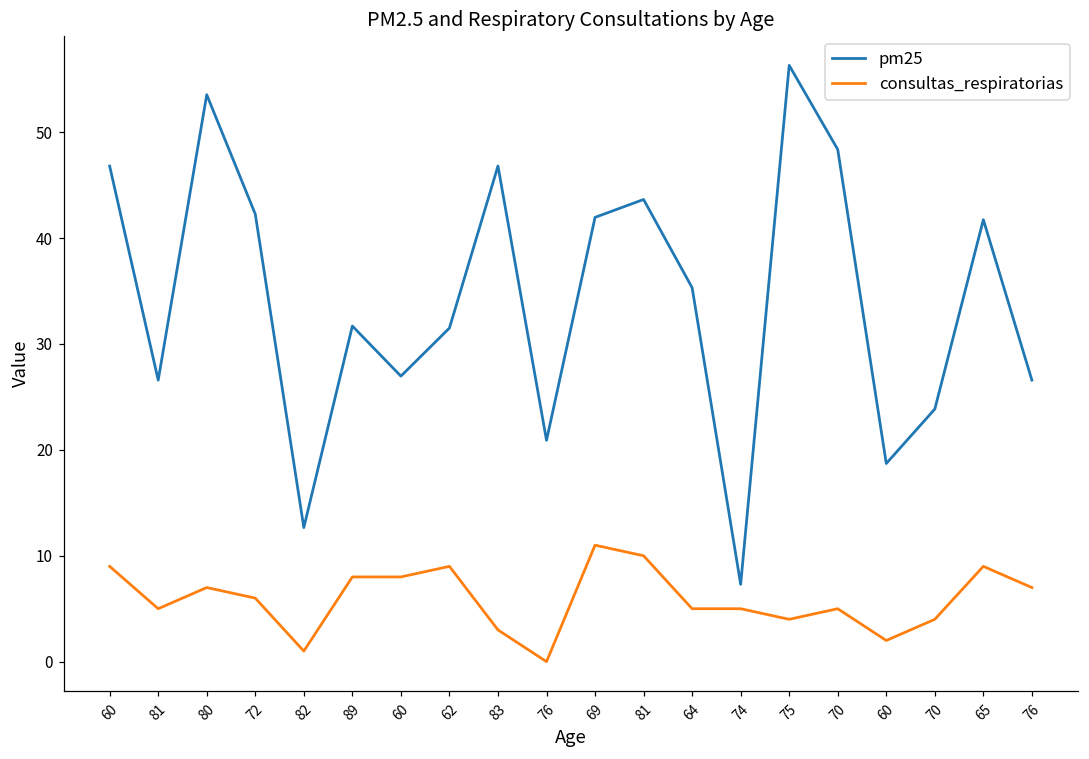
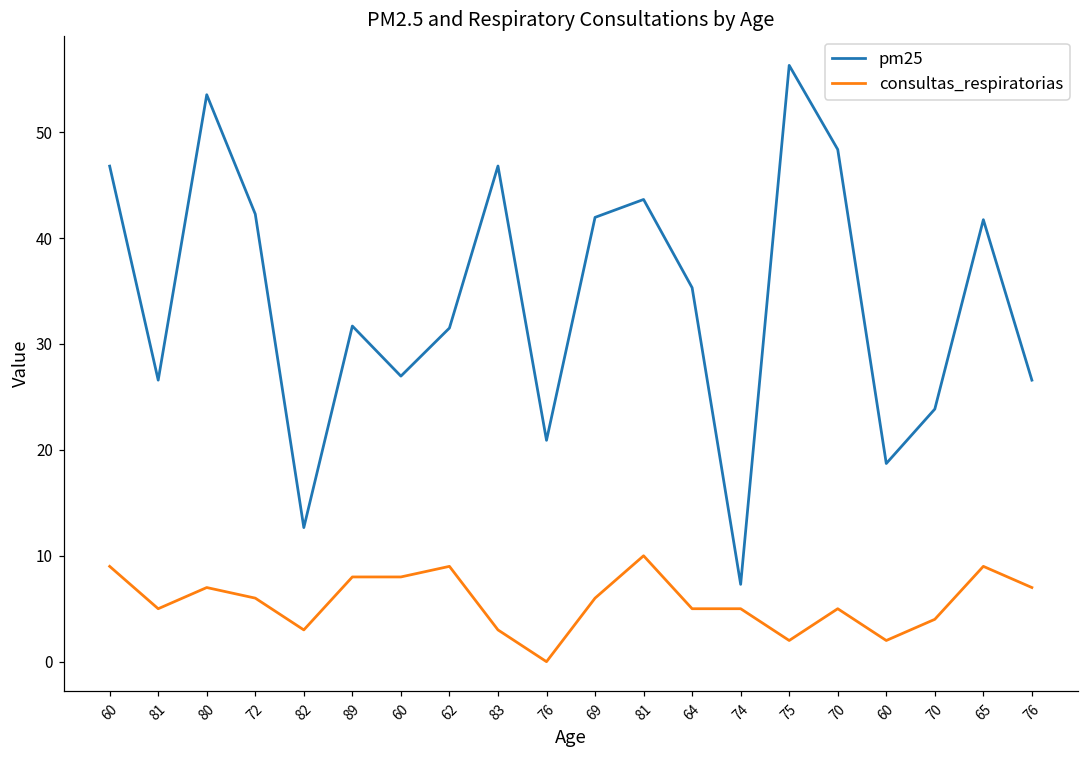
  {
    "pm25": {
      "80": 54,
      "72": 42,
      "82": 13,
      "89": 32,
      "62": 32,
      "83": 47,
      "69": 42,
      "64": 35,
      "74": 7,
      "75": 56,
      "65": 42
    },
    "consultas_respiratorias": {
      "80": 7,
      "72": 6,
-     "82": 1,
+     "82": 3,
      "89": 8,
      "62": 9,
      "83": 3,
-     "69": 11,
+     "69": 6,
      "64": 5,
      "74": 5,
-     "75": 4,
+     "75": 2,
      "65": 9
    }
  }
